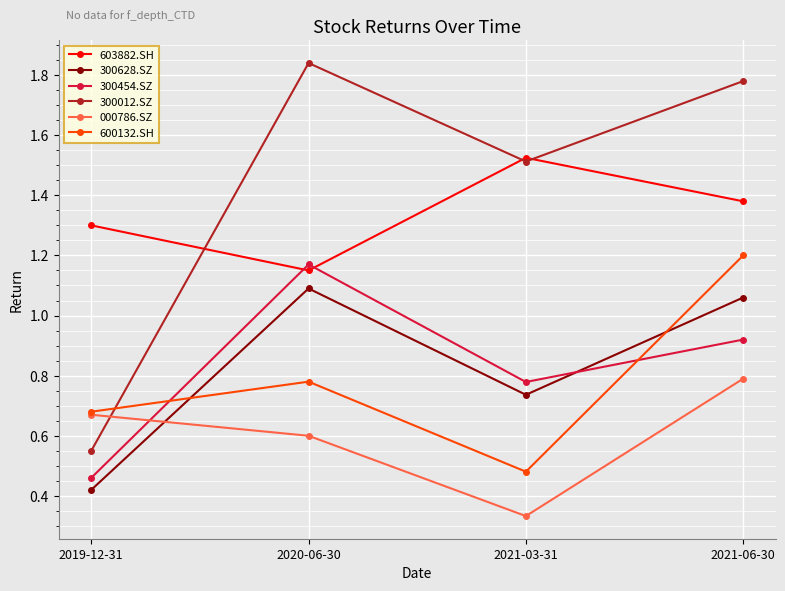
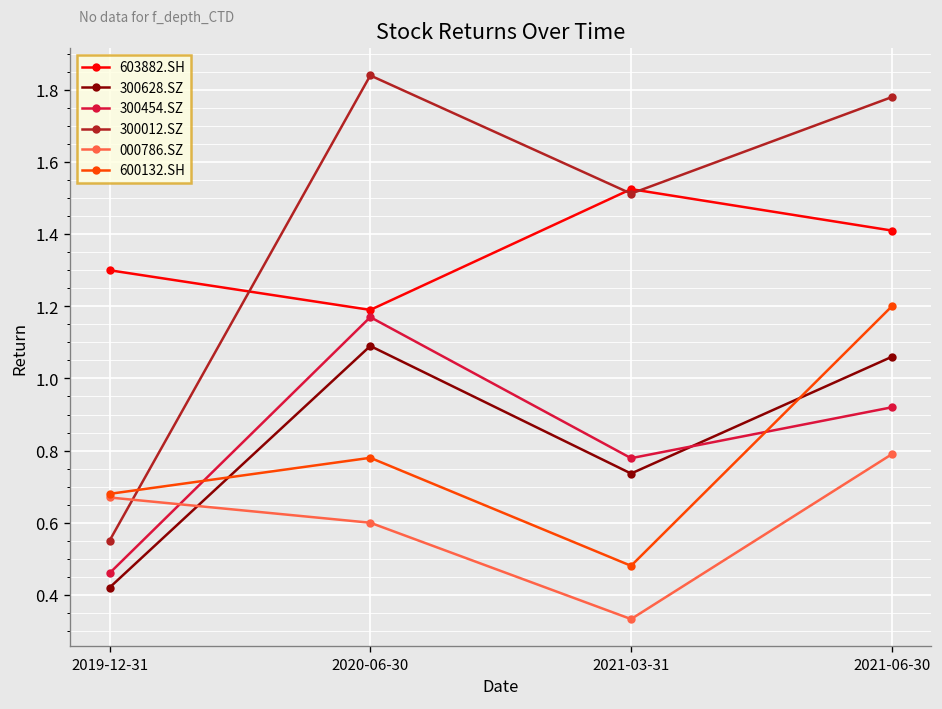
  {
    "603882.SH": {
      "2019-12-31": 1.30,
-     "2020-06-30": 1.15,
+     "2020-06-30": 1.19,
      "2021-03-31": 1.52,
-     "2021-06-30": 1.38
+     "2021-06-30": 1.41
    },
    "300628.SZ": {
      "2019-12-31": 0.42,
      "2020-06-30": 1.09,
      "2021-03-31": 0.74,
      "2021-06-30": 1.06
    },
    "000786.SZ": {
      "2019-12-31": 0.67,
      "2020-06-30": 0.60,
      "2021-03-31": 0.33,
      "2021-06-30": 0.79
    },
    "600132.SH": {
      "2019-12-31": 0.68,
      "2020-06-30": 0.78,
      "2021-03-31": 0.48,
      "2021-06-30": 1.20
    }
  }
